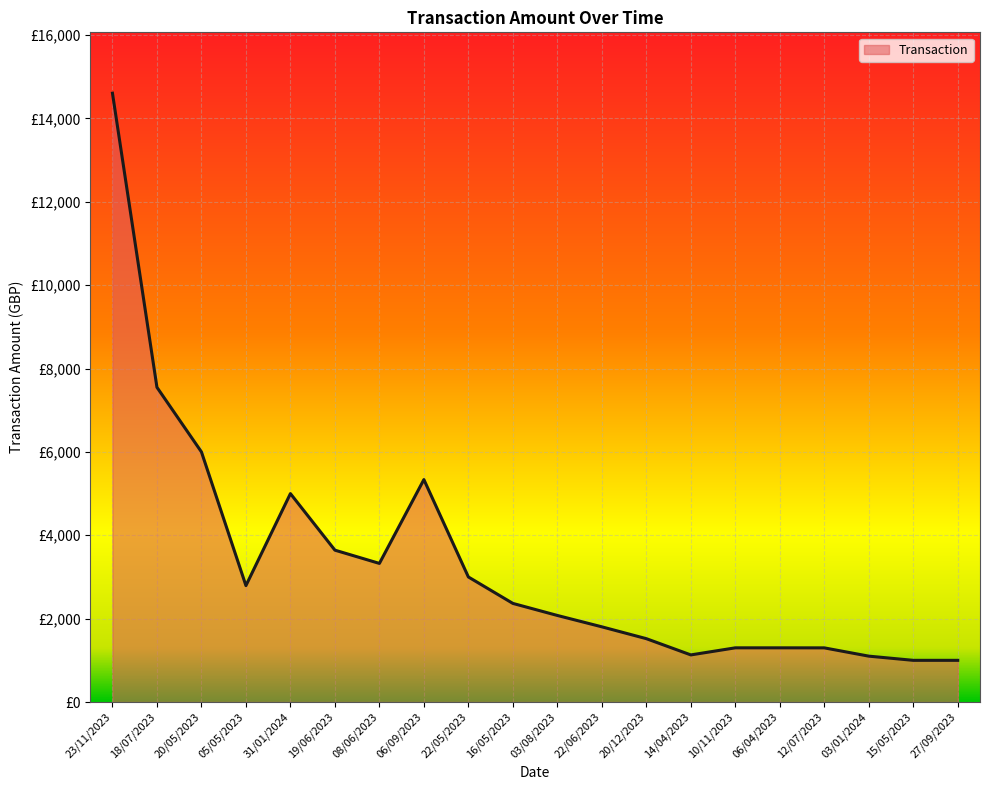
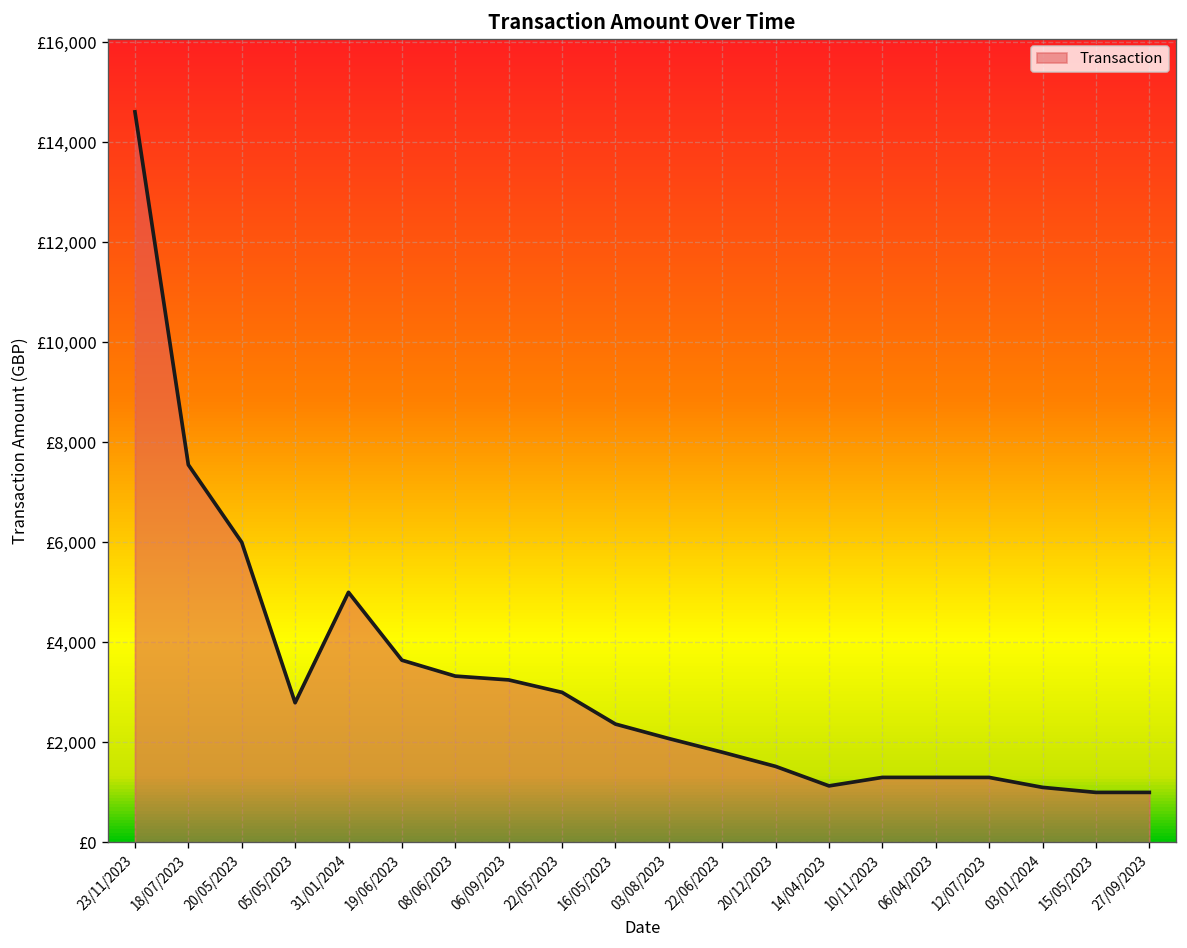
  {
    "23/11/2023": "£14,600",
    "18/07/2023": "£7,600",
    "20/05/2023": "£6,000",
    "05/05/2023": "£2,800",
    "31/01/2024": "£5,000",
    "19/06/2023": "£3,600",
    "08/06/2023": "£3,300",
-   "06/09/2023": "£5,300",
+   "06/09/2023": "£3,200",
    "22/05/2023": "£3,000",
    "16/05/2023": "£2,400",
    "03/08/2023": "£2,100",
    "22/06/2023": "£1,800",
    "20/12/2023": "£1,500",
    "14/04/2023": "£1,100",
    "10/11/2023": "£1,300",
    "06/04/2023": "£1,300",
    "12/07/2023": "£1,300",
    "03/01/2024": "£1,100",
    "15/05/2023": "£1,000",
    "27/09/2023": "£1,000"
  }
